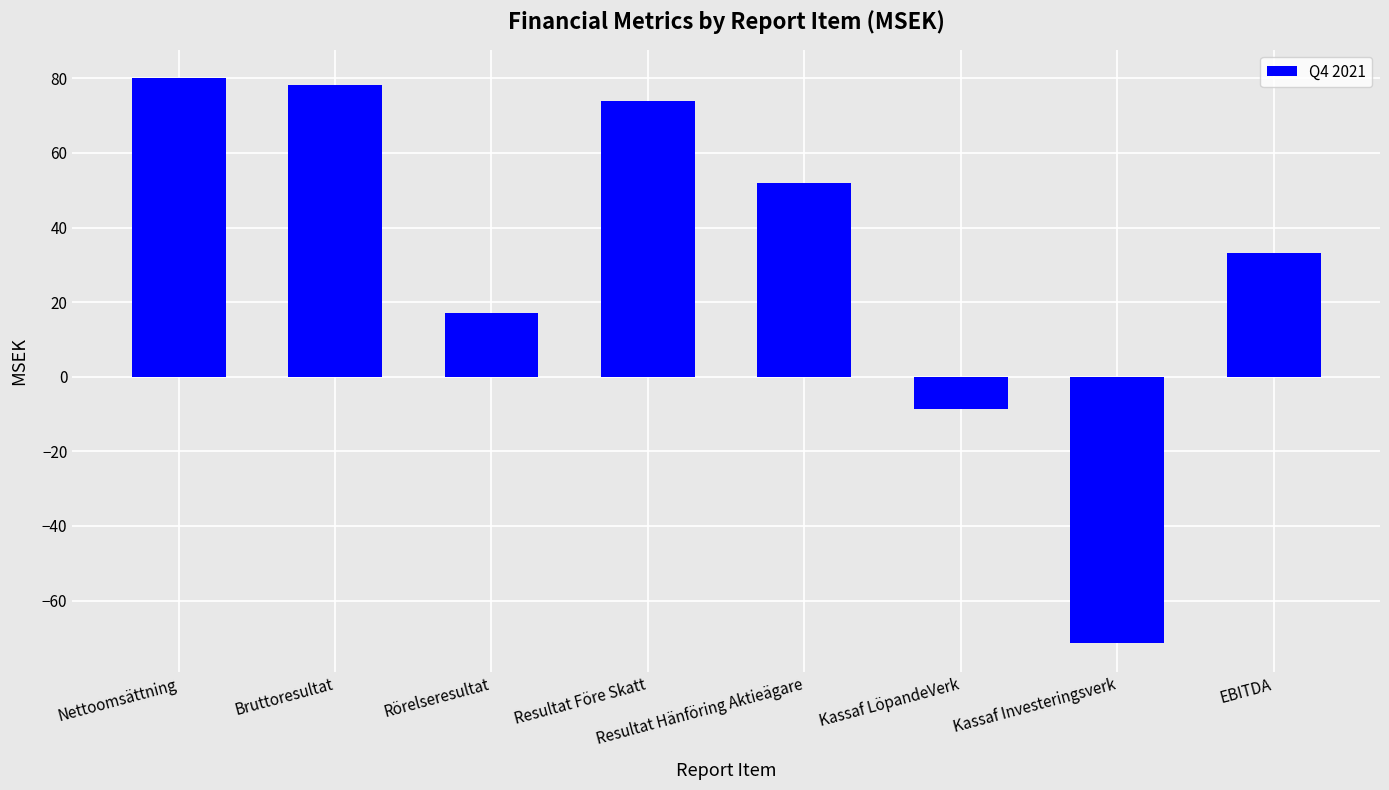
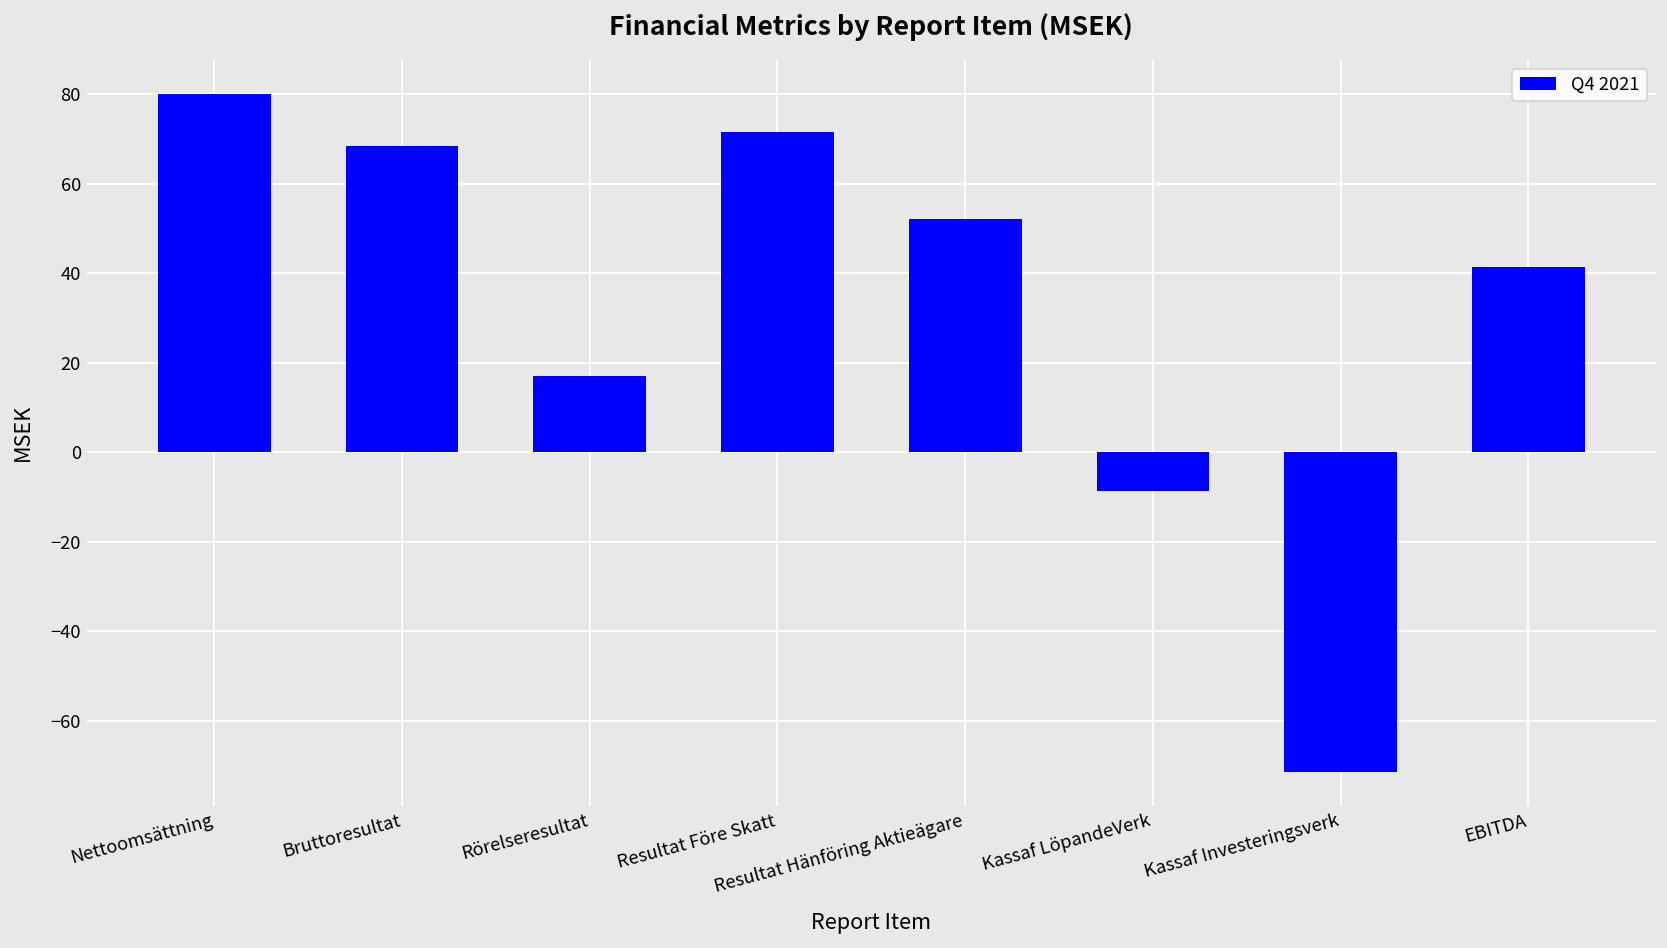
  {
    "Nettoomsättning": 80,
-   "Bruttoresultat": 78,
+   "Bruttoresultat": 68,
    "Rörelseresultat": 17,
-   "Resultat Före Skatt": 74,
+   "Resultat Före Skatt": 72,
    "Resultat Hänföring Aktieägare": 52,
    "Kassaf LöpandeVerk": -9,
    "Kassaf Investeringsverk": -72,
-   "EBITDA": 33
+   "EBITDA": 41
  }
